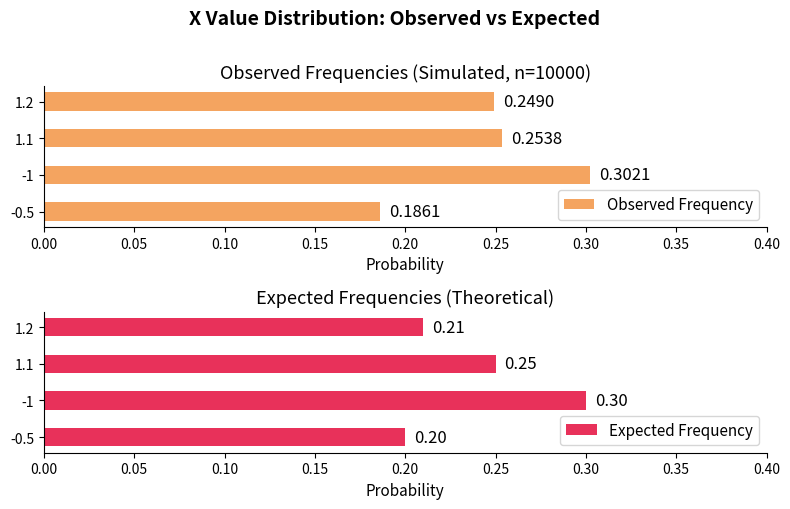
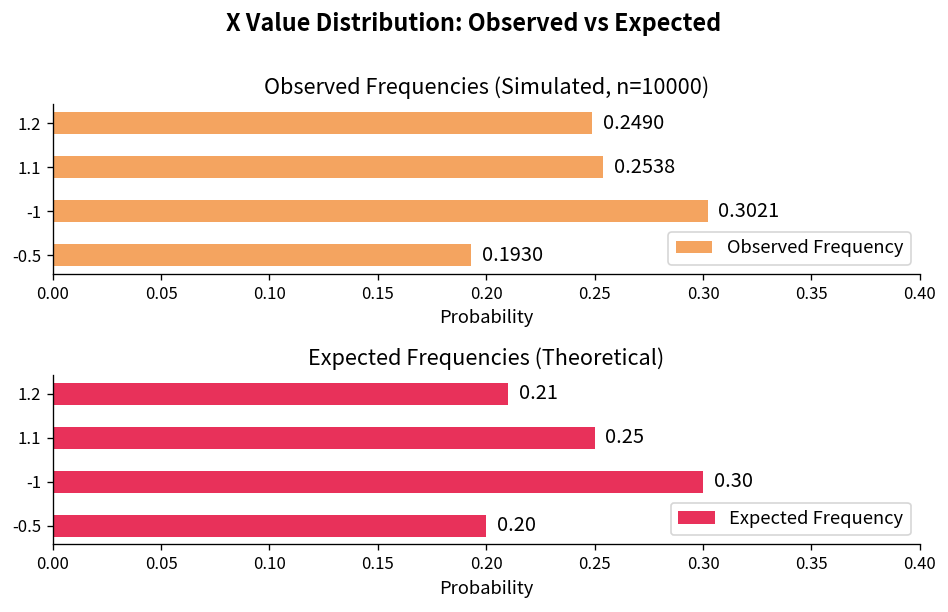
  {
    "Observed Frequencies (Simulated, n=10000)": {
      "1.2": 0.2490,
      "1.1": 0.2538,
      "-1": 0.3021,
-     "-0.5": 0.1861
+     "-0.5": 0.1930
    },
    "Expected Frequencies (Theoretical)": {
      "1.2": 0.21,
      "1.1": 0.25,
      "-1": 0.30,
      "-0.5": 0.20
    }
  }
